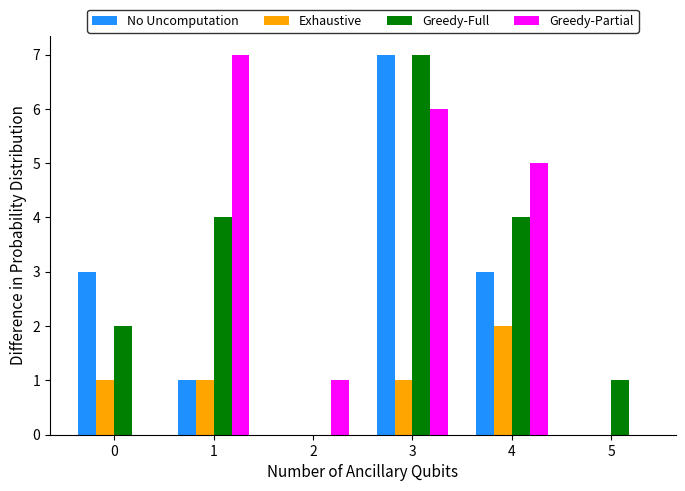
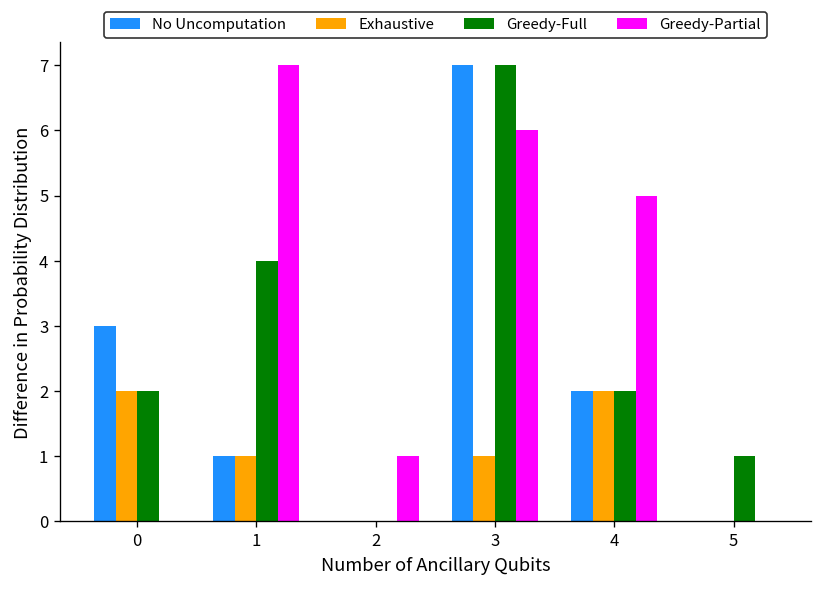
  {
    "No Uncomputation": {
      "0": 3,
      "1": 1,
      "2": 0,
      "3": 7,
-     "4": 3,
+     "4": 2,
      "5": 0
    },
    "Exhaustive": {
-     "0": 1,
+     "0": 2,
      "1": 1,
      "2": 0,
      "3": 1,
      "4": 2,
      "5": 0
    },
    "Greedy-Full": {
      "0": 2,
      "1": 4,
      "2": 0,
      "3": 7,
-     "4": 4,
+     "4": 2,
      "5": 1
    },
    "Greedy-Partial": {
      "0": 0,
      "1": 7,
      "2": 1,
      "3": 6,
      "4": 5,
      "5": 0
    }
  }
